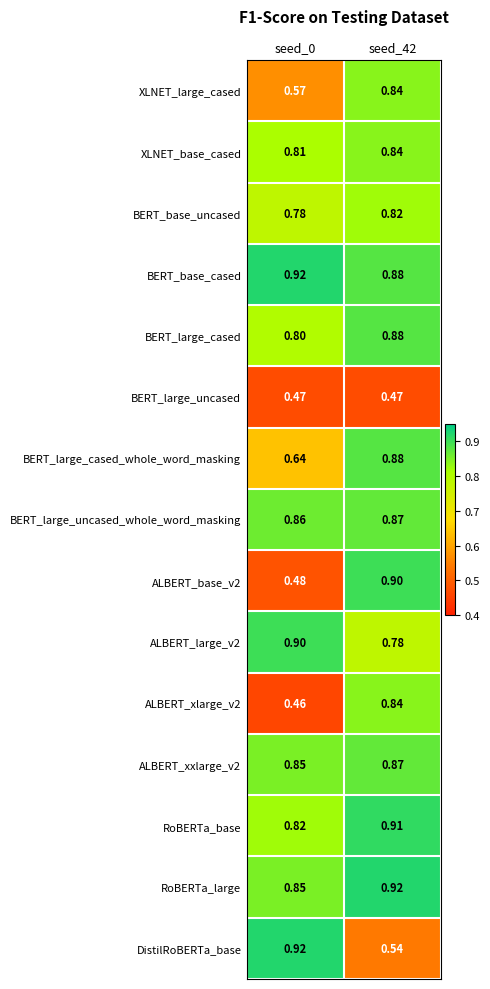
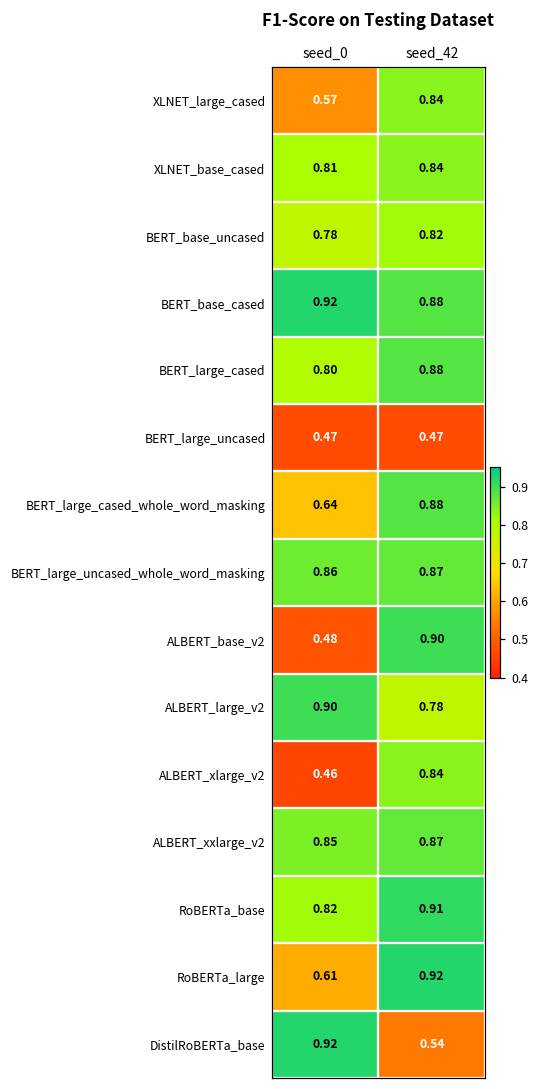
  {
    "XLNET_large_cased": {
      "seed_0": 0.57,
      "seed_42": 0.84
    },
    "XLNET_base_cased": {
      "seed_0": 0.81,
      "seed_42": 0.84
    },
    "BERT_base_uncased": {
      "seed_0": 0.78,
      "seed_42": 0.82
    },
    "BERT_base_cased": {
      "seed_0": 0.92,
      "seed_42": 0.88
    },
    "BERT_large_cased": {
      "seed_0": 0.80,
      "seed_42": 0.88
    },
    "BERT_large_uncased": {
      "seed_0": 0.47,
      "seed_42": 0.47
    },
    "BERT_large_cased_whole_word_masking": {
      "seed_0": 0.64,
      "seed_42": 0.88
    },
    "BERT_large_uncased_whole_word_masking": {
      "seed_0": 0.86,
      "seed_42": 0.87
    },
    "ALBERT_base_v2": {
      "seed_0": 0.48,
      "seed_42": 0.90
    },
    "ALBERT_large_v2": {
      "seed_0": 0.90,
      "seed_42": 0.78
    },
    "ALBERT_xlarge_v2": {
      "seed_0": 0.46,
      "seed_42": 0.84
    },
    "ALBERT_xxlarge_v2": {
      "seed_0": 0.85,
      "seed_42": 0.87
    },
    "RoBERTa_base": {
      "seed_0": 0.82,
      "seed_42": 0.91
    },
    "RoBERTa_large": {
-     "seed_0": 0.85,
+     "seed_0": 0.61,
      "seed_42": 0.92
    },
    "DistilRoBERTa_base": {
      "seed_0": 0.92,
      "seed_42": 0.54
    }
  }
